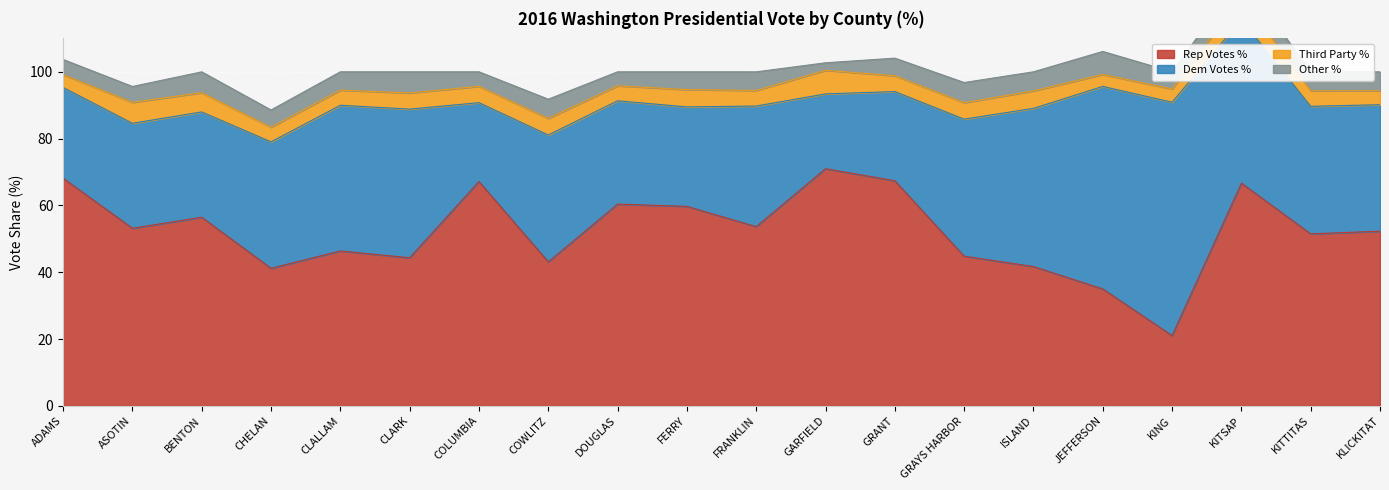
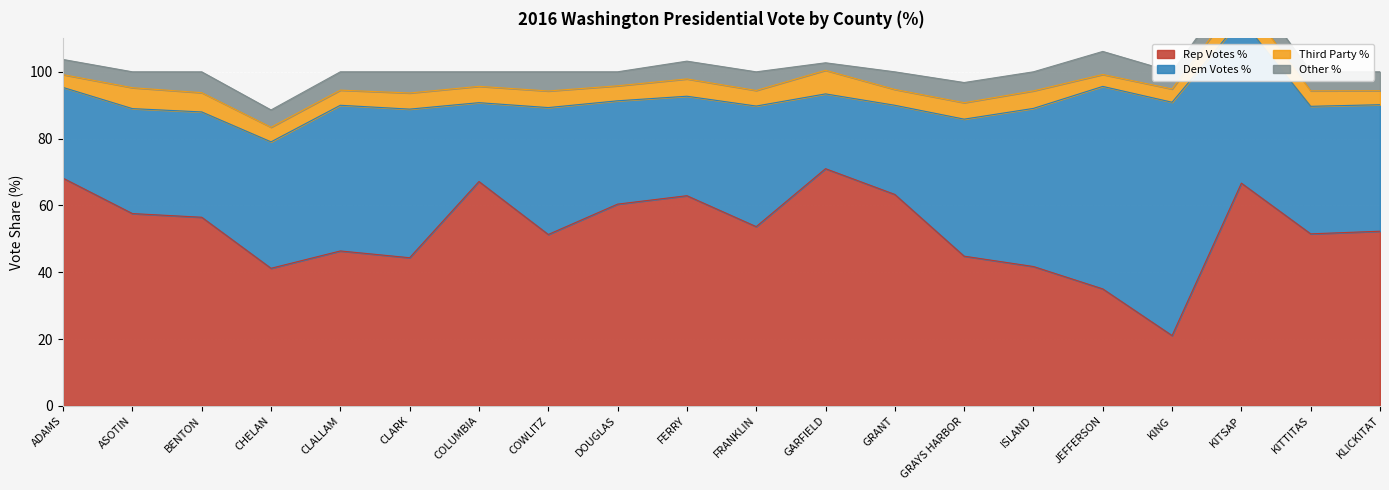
  {
    "Rep Votes %": {
      "ADAMS": 68,
-     "ASOTIN": 53,
+     "ASOTIN": 58,
      "BENTON": 56,
      "CHELAN": 41,
      "CLALLAM": 46,
      "CLARK": 44,
      "COLUMBIA": 67,
-     "COWLITZ": 43,
+     "COWLITZ": 51,
      "DOUGLAS": 60,
-     "FERRY": 60,
+     "FERRY": 63,
      "FRANKLIN": 54,
      "GARFIELD": 71,
-     "GRANT": 67,
+     "GRANT": 63,
      "GRAYS HARBOR": 45,
      "ISLAND": 42,
      "JEFFERSON": 35,
      "KING": 21,
      "KITSAP": 67,
      "KITTITAS": 51,
      "KLICKITAT": 52
    },
    "Dem Votes %": {
      "ADAMS": 27,
      "ASOTIN": 31,
      "BENTON": 32,
      "CHELAN": 38,
      "CLALLAM": 44,
      "CLARK": 44,
      "COLUMBIA": 24,
      "COWLITZ": 38,
      "DOUGLAS": 31,
      "FERRY": 30,
      "FRANKLIN": 36,
      "GARFIELD": 22,
      "GRANT": 27,
      "GRAYS HARBOR": 41,
      "ISLAND": 47,
      "JEFFERSON": 61,
      "KING": 70,
      "KITTITAS": 38,
      "KLICKITAT": 38
    },
    "Third Party %": {
      "ADAMS": 4,
      "ASOTIN": 6,
      "BENTON": 6,
      "CHELAN": 4,
      "CLALLAM": 5,
      "CLARK": 5,
      "COLUMBIA": 5,
      "COWLITZ": 5,
      "DOUGLAS": 4,
      "FERRY": 5,
      "FRANKLIN": 5,
      "GARFIELD": 7,
      "GRANT": 5,
      "GRAYS HARBOR": 5,
      "ISLAND": 5,
      "JEFFERSON": 4,
      "KING": 4,
      "KITTITAS": 5,
      "KLICKITAT": 4
    },
    "Other %": {
      "ADAMS": 5,
      "ASOTIN": 5,
      "BENTON": 6,
      "CHELAN": 5,
      "CLALLAM": 5,
      "CLARK": 6,
      "COLUMBIA": 4,
      "COWLITZ": 6,
      "DOUGLAS": 4,
      "FERRY": 5,
      "FRANKLIN": 6,
      "GARFIELD": 2,
      "GRANT": 5,
      "GRAYS HARBOR": 6,
      "ISLAND": 6,
      "JEFFERSON": 7,
      "KLICKITAT": 6
    }
  }
